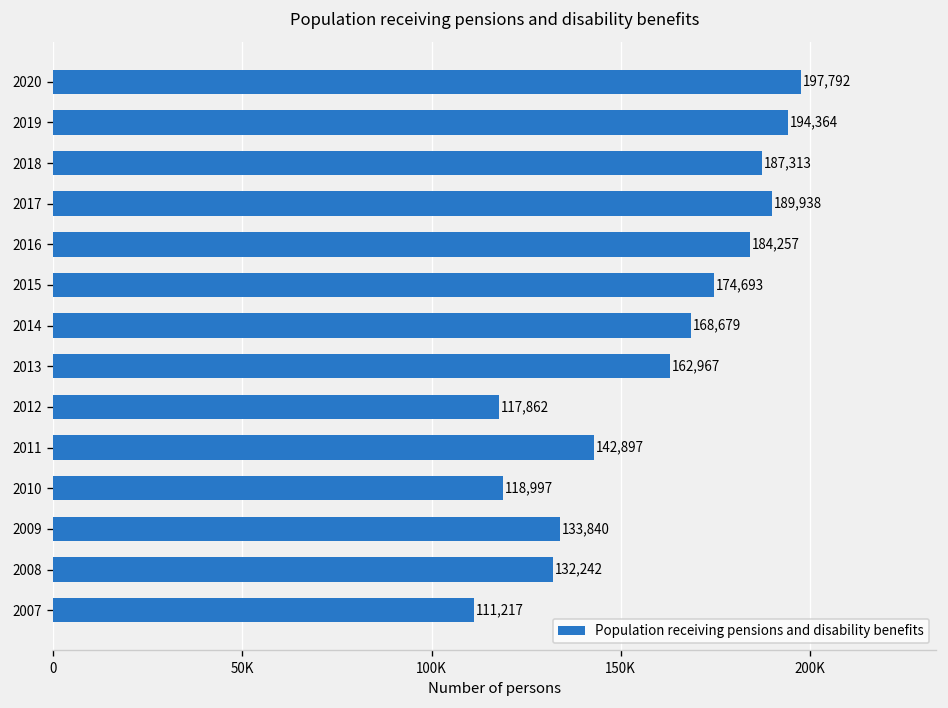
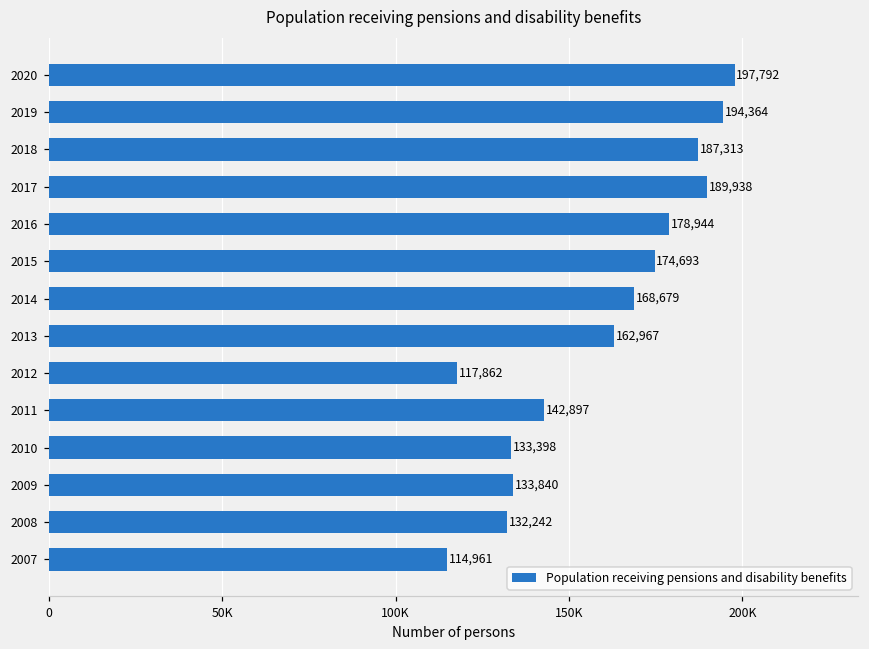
  {
    "2020": "197,792",
    "2019": "194,364",
    "2018": "187,313",
    "2017": "189,938",
-   "2016": "184,257",
+   "2016": "178,944",
    "2015": "174,693",
    "2014": "168,679",
    "2013": "162,967",
    "2012": "117,862",
    "2011": "142,897",
-   "2010": "118,997",
+   "2010": "133,398",
    "2009": "133,840",
    "2008": "132,242",
-   "2007": "111,217"
+   "2007": "114,961"
  }
